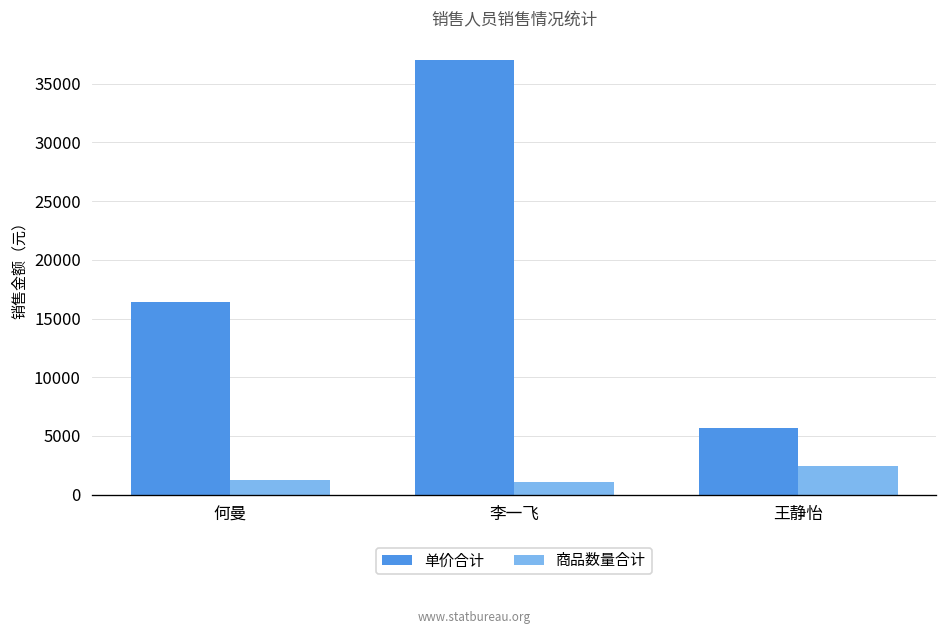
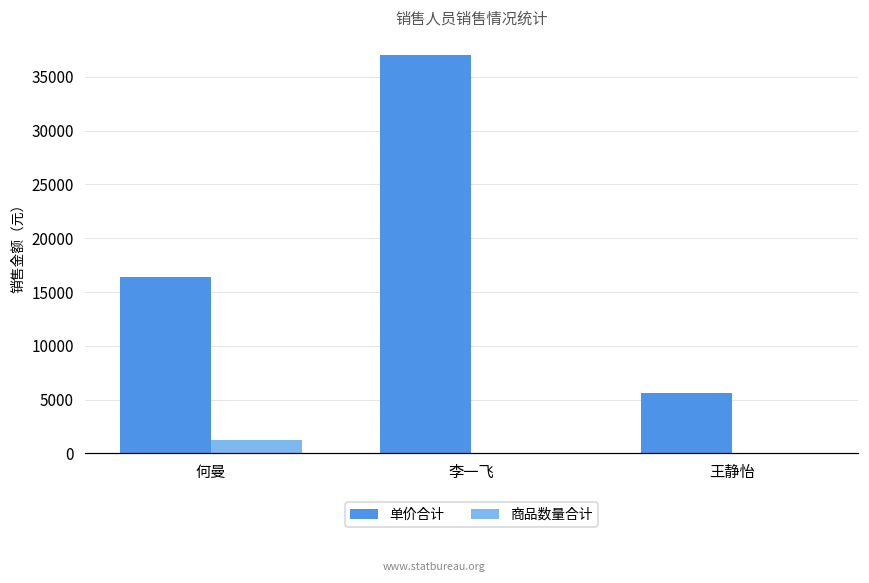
  {
    "单价合计": {
      "何曼": 16000,
      "李一飞": 37000,
      "王静怡": 6000
    },
    "商品数量合计": {
      "何曼": 1000,
-     "李一飞": 1000,
-     "王静怡": 2000
+     "李一飞": 0,
+     "王静怡": 0
    }
  }
